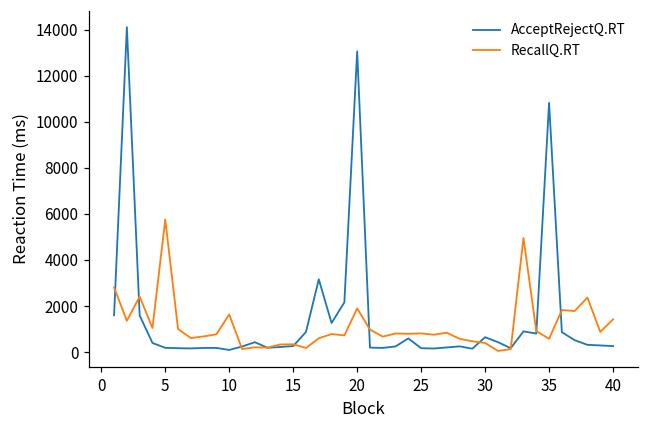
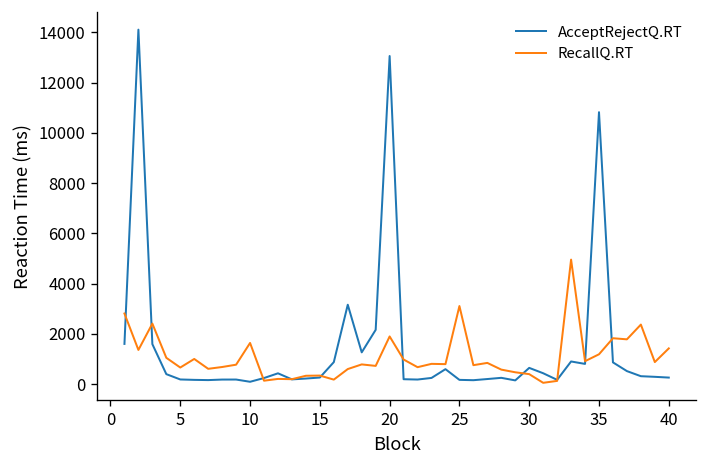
  {
    "AcceptRejectQ.RT": {
      "5": 200,
      "10": 100,
      "20": 13100,
      "25": 200,
      "30": 600,
      "35": 10800,
      "40": 300
    },
    "RecallQ.RT": {
-     "5": 5800,
+     "5": 700,
      "10": 1600,
      "20": 1900,
-     "25": 800,
+     "25": 3100,
      "30": 400,
-     "35": 600,
+     "35": 1200,
      "40": 1400
    }
  }
